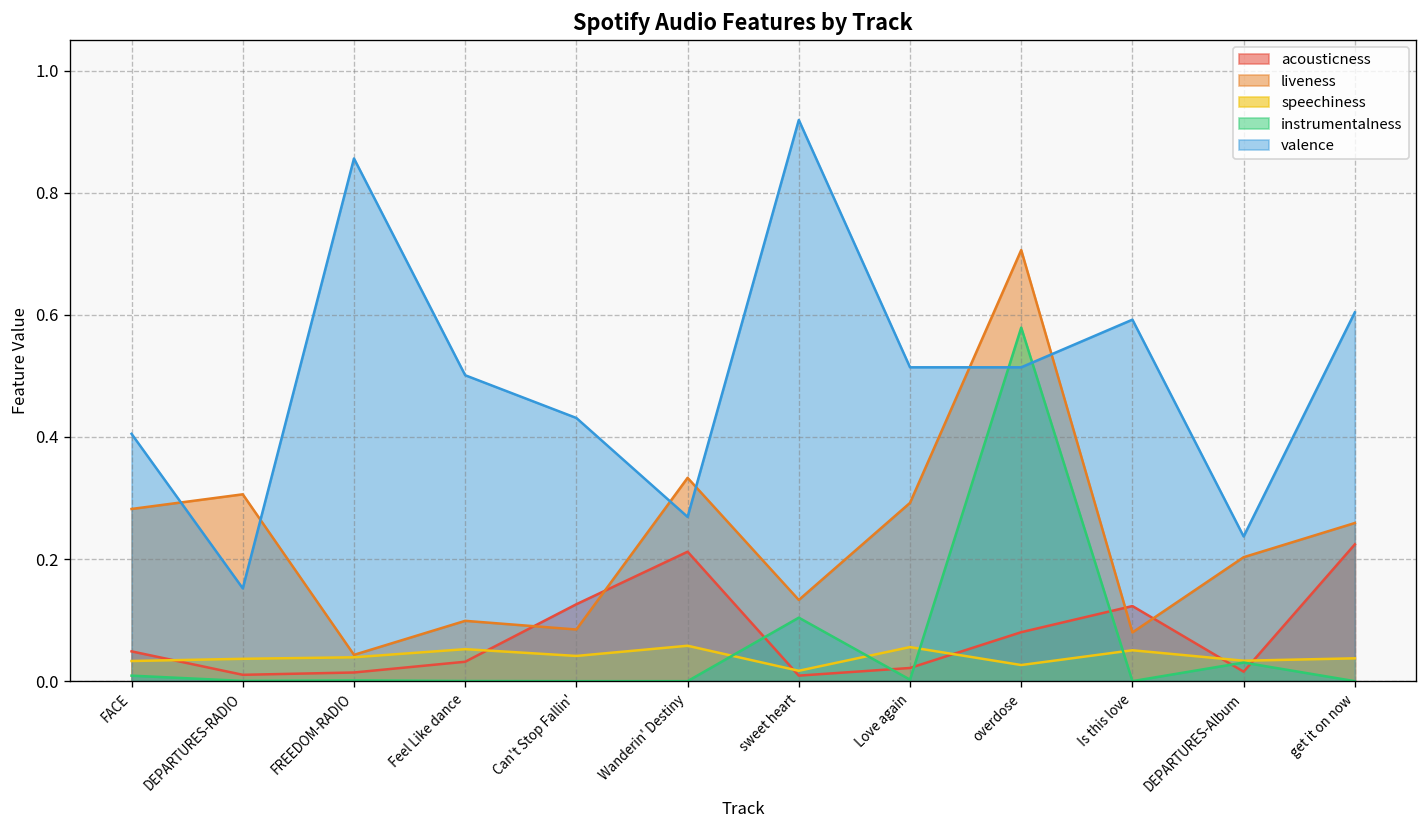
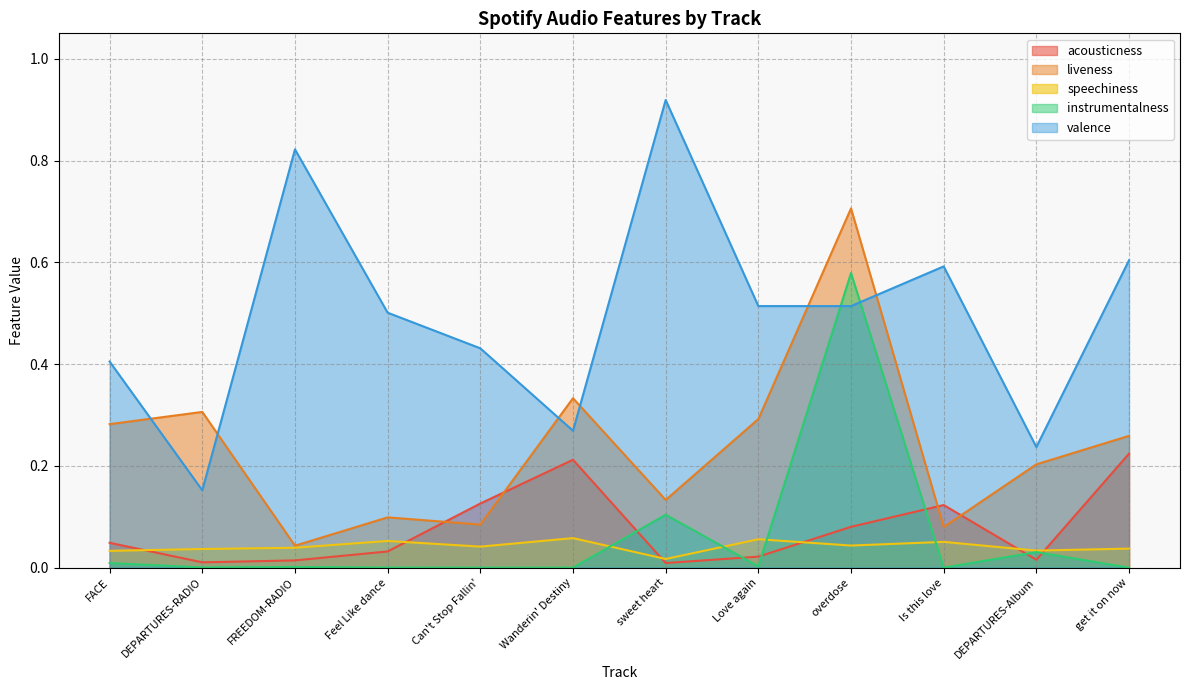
  {
    "speechiness": {
      "FACE": 0.03,
      "DEPARTURES-RADIO": 0.04,
      "Feel Like dance": 0.05,
      "Can't Stop Fallin'": 0.04,
      "Wanderin' Destiny": 0.06,
      "sweet heart": 0.02,
      "Love again": 0.06,
-     "overdose": 0.03,
+     "overdose": 0.04,
      "Is this love": 0.05,
      "get it on now": 0.04
    },
    "instrumentalness": {
      "FACE": 0.01,
      "DEPARTURES-RADIO": 0.00,
      "FREEDOM-RADIO": 0.00,
      "Feel Like dance": 0.00,
      "Can't Stop Fallin'": 0.00,
      "Wanderin' Destiny": 0.00,
      "sweet heart": 0.10,
      "Love again": 0.00,
      "overdose": 0.58,
      "Is this love": 0.00,
      "get it on now": 0.00
    },
    "valence": {
      "FACE": 0.41,
      "DEPARTURES-RADIO": 0.15,
-     "FREEDOM-RADIO": 0.86,
+     "FREEDOM-RADIO": 0.82,
      "Feel Like dance": 0.50,
      "Can't Stop Fallin'": 0.43,
      "Wanderin' Destiny": 0.27,
      "sweet heart": 0.92,
      "Love again": 0.51,
      "overdose": 0.51,
      "Is this love": 0.59,
      "DEPARTURES-Album": 0.24,
      "get it on now": 0.60
    }
  }
